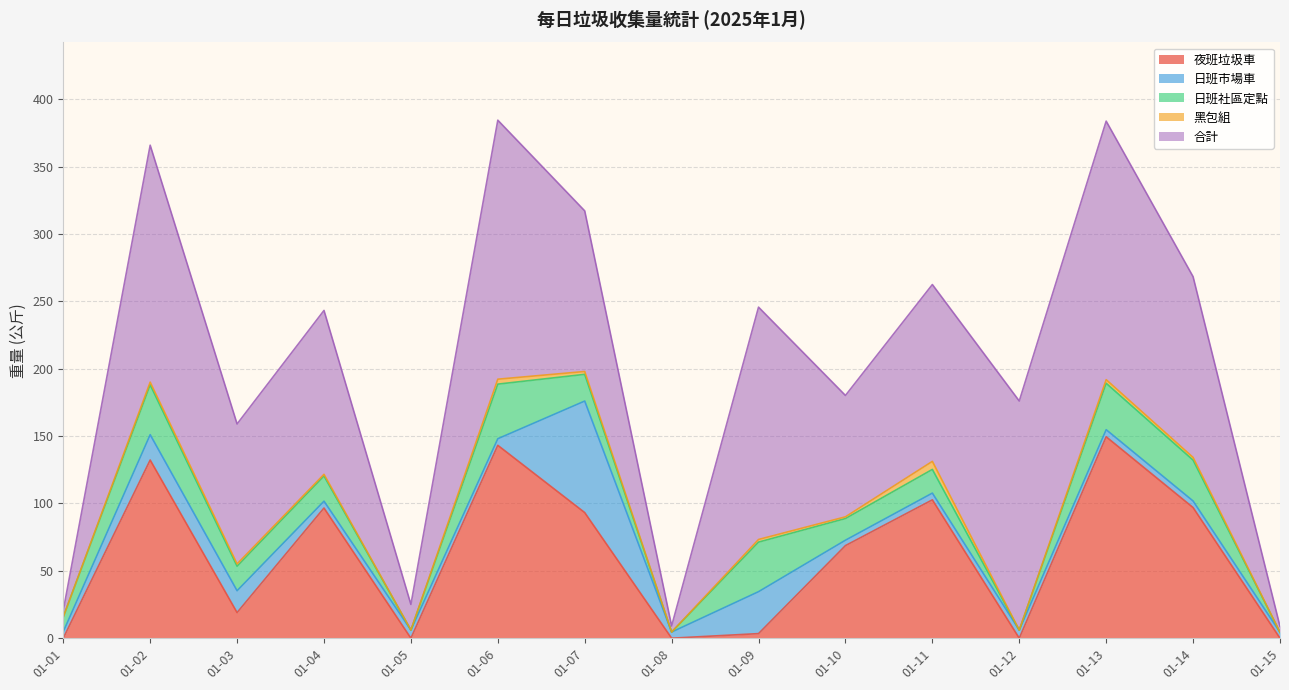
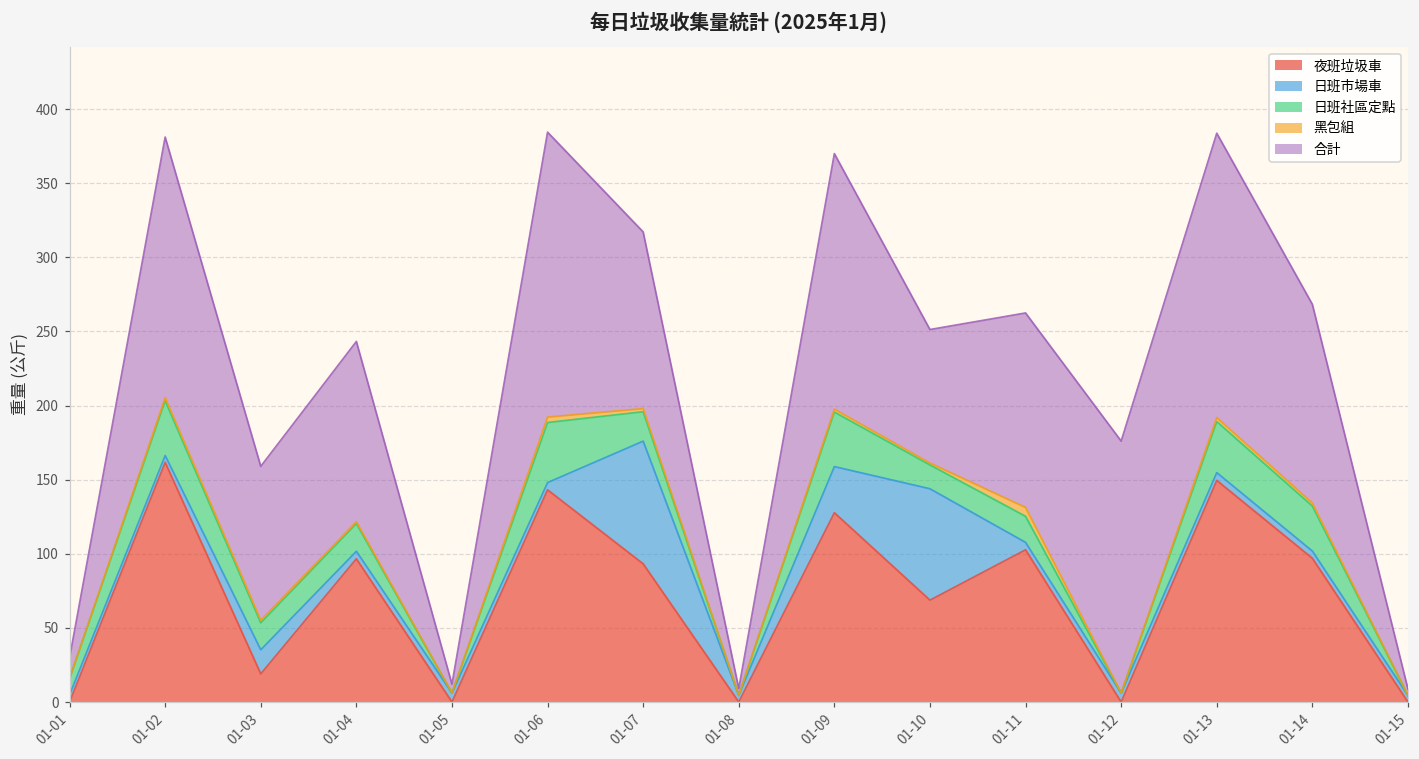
  {
    "夜班垃圾車": {
      "01-01": 0,
-     "01-02": 132,
+     "01-02": 162,
      "01-03": 19,
      "01-04": 97,
      "01-05": 0,
      "01-06": 143,
      "01-07": 93,
      "01-08": 0,
-     "01-09": 3,
+     "01-09": 128,
      "01-10": 69,
      "01-11": 103,
      "01-12": 0,
      "01-13": 150,
      "01-14": 97,
      "01-15": 0
    },
    "日班市場車": {
      "01-01": 5,
-     "01-02": 19,
+     "01-02": 5,
      "01-03": 16,
      "01-04": 5,
      "01-06": 5,
      "01-07": 83,
      "01-09": 31,
-     "01-10": 4,
+     "01-10": 75,
      "01-11": 5,
      "01-13": 5,
      "01-14": 5
    },
    "日班社區定點": {
      "01-02": 37,
      "01-06": 41,
      "01-07": 20,
      "01-09": 37,
      "01-11": 18,
      "01-13": 34,
      "01-14": 30
    },
    "黑包組": {
      "01-02": 2,
      "01-06": 4,
      "01-07": 2,
      "01-09": 2,
      "01-11": 6,
      "01-13": 3,
      "01-14": 2
    },
    "合計": {
-     "01-01": 5,
+     "01-01": 14,
      "01-02": 176,
      "01-03": 104,
      "01-04": 122,
-     "01-05": 19,
+     "01-05": 6,
      "01-06": 192,
      "01-07": 119,
      "01-08": 5,
      "01-09": 172,
      "01-10": 90,
      "01-11": 131,
      "01-12": 170,
      "01-13": 192,
      "01-14": 134,
      "01-15": 4
    }
  }
